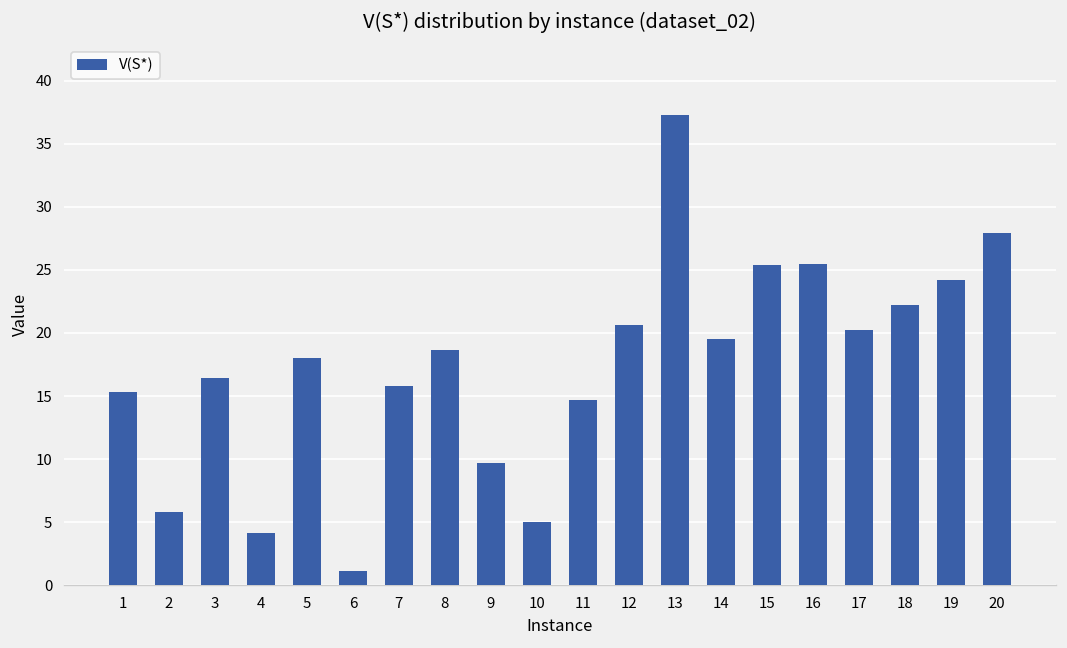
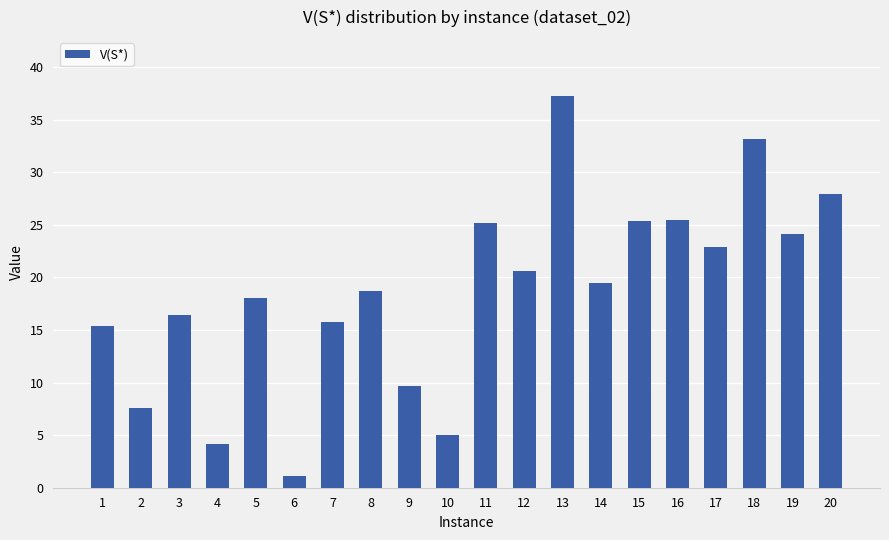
  {
    "1": 15.4,
-   "2": 5.8,
+   "2": 7.6,
    "3": 16.4,
    "4": 4.2,
    "5": 18.0,
    "6": 1.2,
    "7": 15.8,
    "8": 18.7,
    "9": 9.7,
    "10": 5.0,
-   "11": 14.7,
+   "11": 25.2,
    "12": 20.6,
    "13": 37.3,
    "14": 19.5,
    "15": 25.4,
    "16": 25.5,
-   "17": 20.2,
-   "18": 22.2,
+   "17": 22.9,
+   "18": 33.2,
    "19": 24.2,
    "20": 28.0
  }
